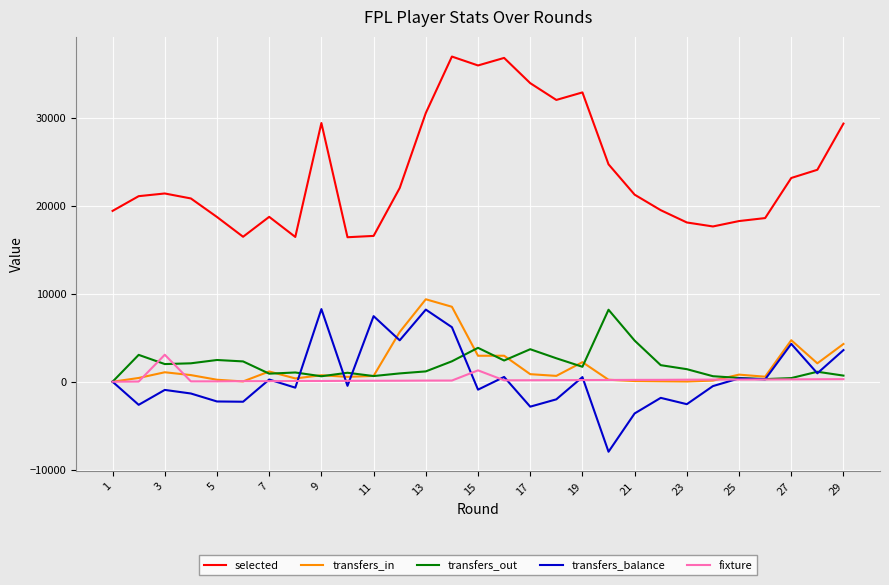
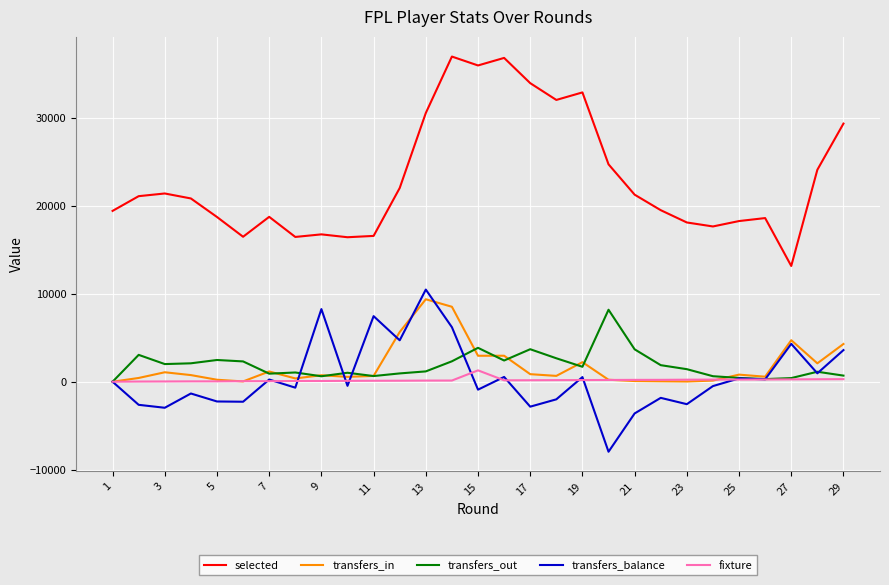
  {
    "selected": {
      "1": 19000,
      "3": 21000,
      "5": 19000,
      "7": 19000,
-     "9": 29000,
+     "9": 17000,
      "11": 17000,
      "13": 31000,
      "15": 36000,
      "17": 34000,
      "19": 33000,
      "21": 21000,
      "23": 18000,
      "25": 18000,
-     "27": 23000,
+     "27": 13000,
      "29": 29000
    },
    "transfers_in": {
      "3": 1000,
      "13": 9000,
      "15": 3000,
      "17": 1000,
      "19": 2000,
      "25": 1000,
      "27": 5000,
      "29": 4000
    },
    "transfers_out": {
      "3": 2000,
      "5": 2000,
      "13": 1000,
      "15": 4000,
      "17": 4000,
      "19": 2000,
-     "21": 5000,
+     "21": 4000,
      "23": 1000,
      "29": 1000
    },
    "transfers_balance": {
-     "3": -1000,
+     "3": -3000,
      "5": -2000,
      "9": 8000,
      "11": 7000,
-     "13": 8000,
+     "13": 10000,
      "15": -1000,
      "17": -3000,
      "19": 1000,
      "21": -4000,
      "23": -3000,
      "27": 4000,
      "29": 4000
    },
    "fixture": {
-     "3": 3000,
+     "3": 0,
      "9": 0,
      "11": 0,
      "13": 0,
      "15": 1000,
      "17": 0,
      "19": 0,
      "29": 0
    }
  }
